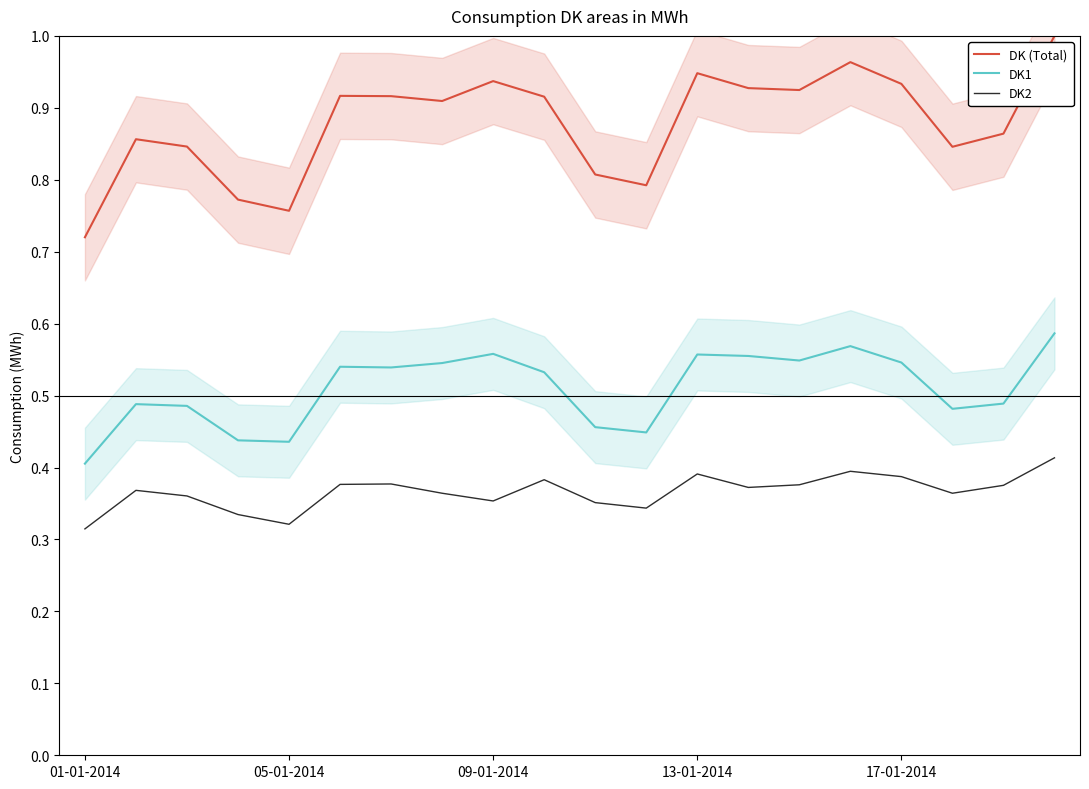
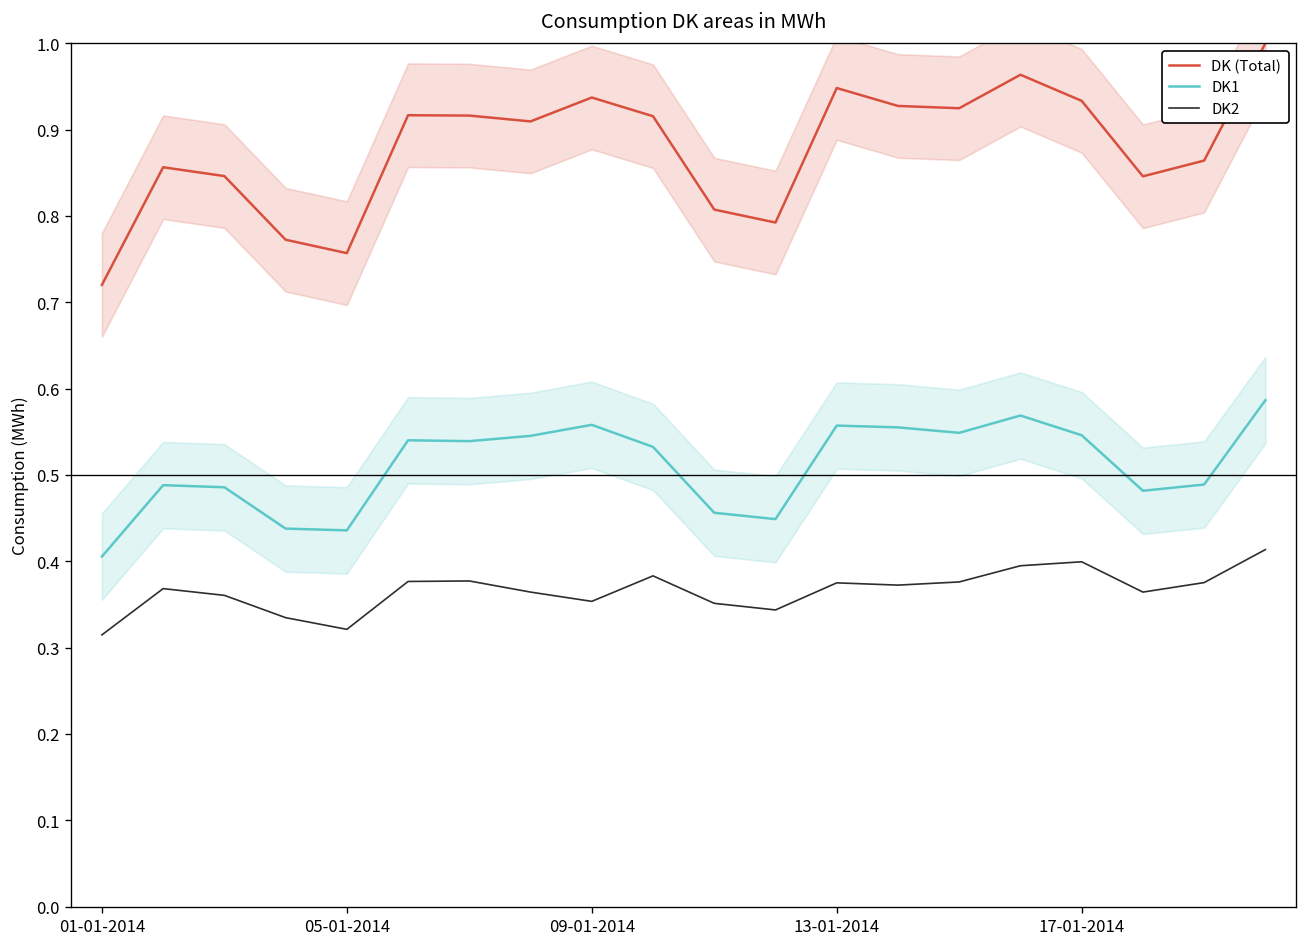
  {
    "DK2": {
      "01-01-2014": 0.31,
      "05-01-2014": 0.32,
      "09-01-2014": 0.35,
-     "13-01-2014": 0.39,
-     "17-01-2014": 0.39
+     "13-01-2014": 0.37,
+     "17-01-2014": 0.40
    }
  }
